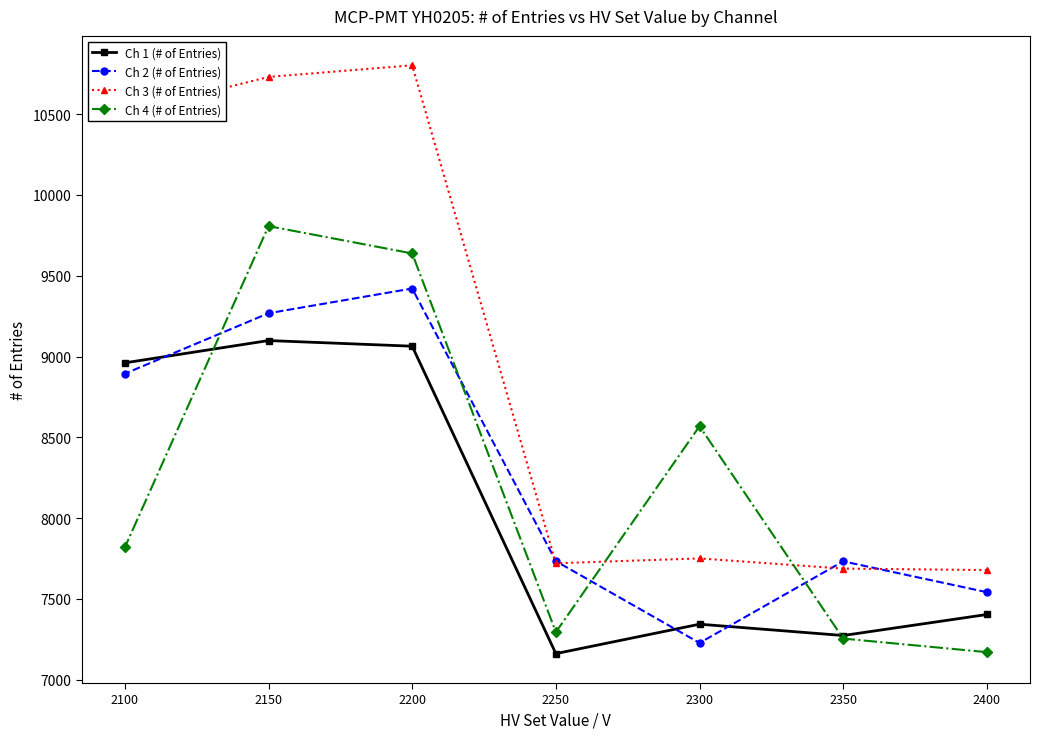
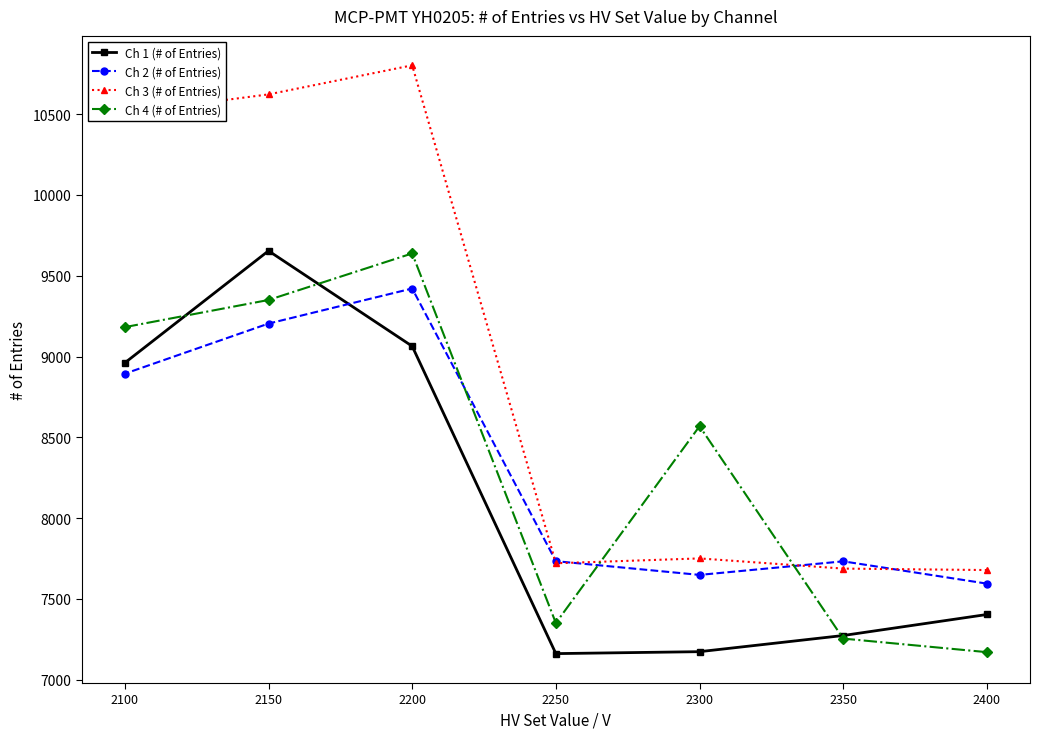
  {
    "Ch 1 (# of Entries)": {
      "2100": 8960,
-     "2150": 9100,
+     "2150": 9650,
      "2200": 9060,
      "2250": 7160,
-     "2300": 7340,
+     "2300": 7170,
      "2350": 7270,
      "2400": 7400
    },
    "Ch 2 (# of Entries)": {
      "2100": 8890,
-     "2150": 9270,
+     "2150": 9200,
      "2200": 9420,
-     "2300": 7230,
+     "2300": 7650,
      "2350": 7730,
-     "2400": 7540
+     "2400": 7600
    },
    "Ch 3 (# of Entries)": {
-     "2150": 10730,
+     "2150": 10620,
      "2200": 10800,
      "2300": 7750,
      "2350": 7690,
      "2400": 7680
    },
    "Ch 4 (# of Entries)": {
-     "2100": 7820,
-     "2150": 9810,
+     "2100": 9180,
+     "2150": 9350,
      "2200": 9640,
-     "2250": 7300,
+     "2250": 7350,
      "2300": 8570,
      "2350": 7260,
      "2400": 7170
    }
  }
